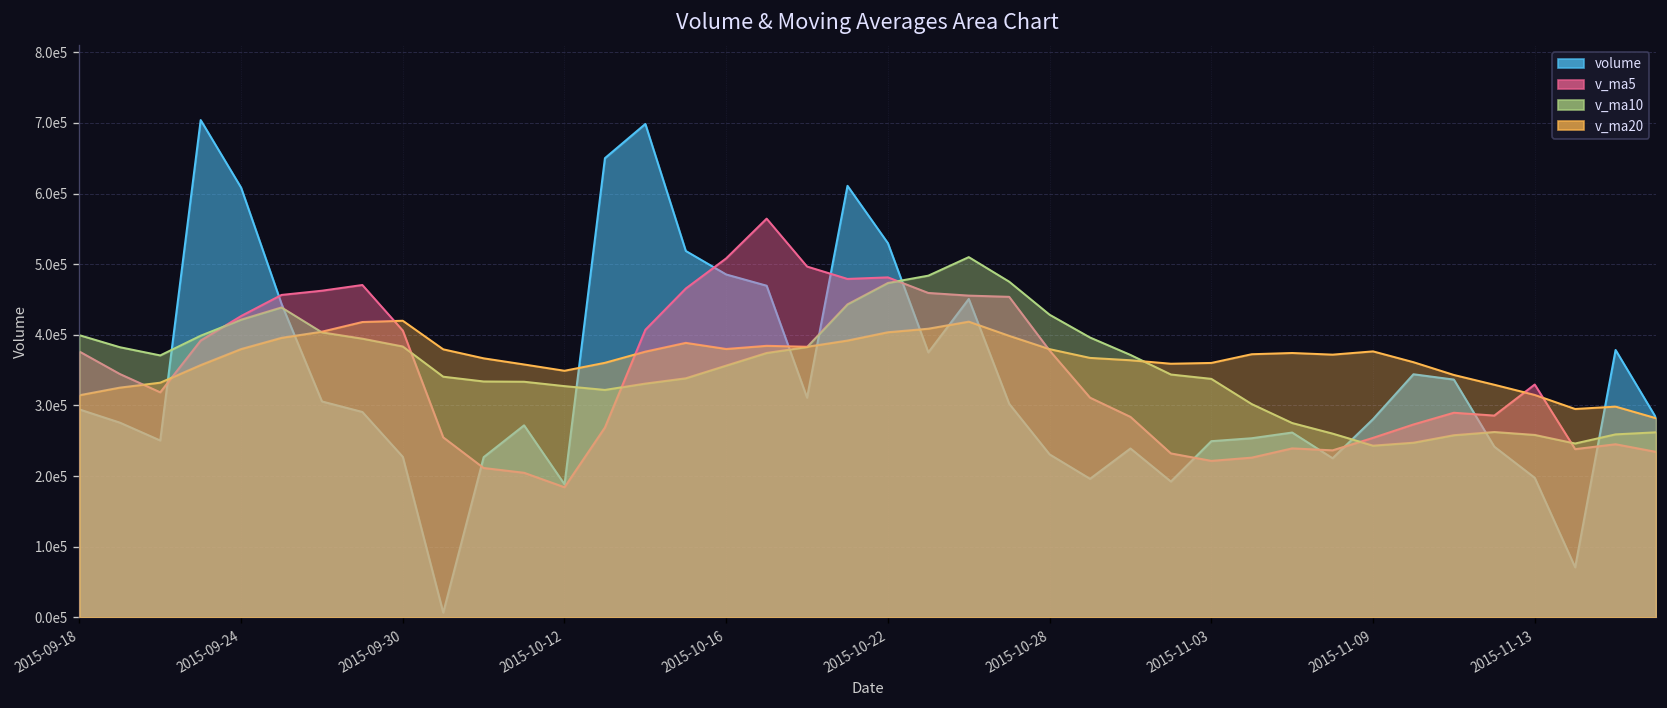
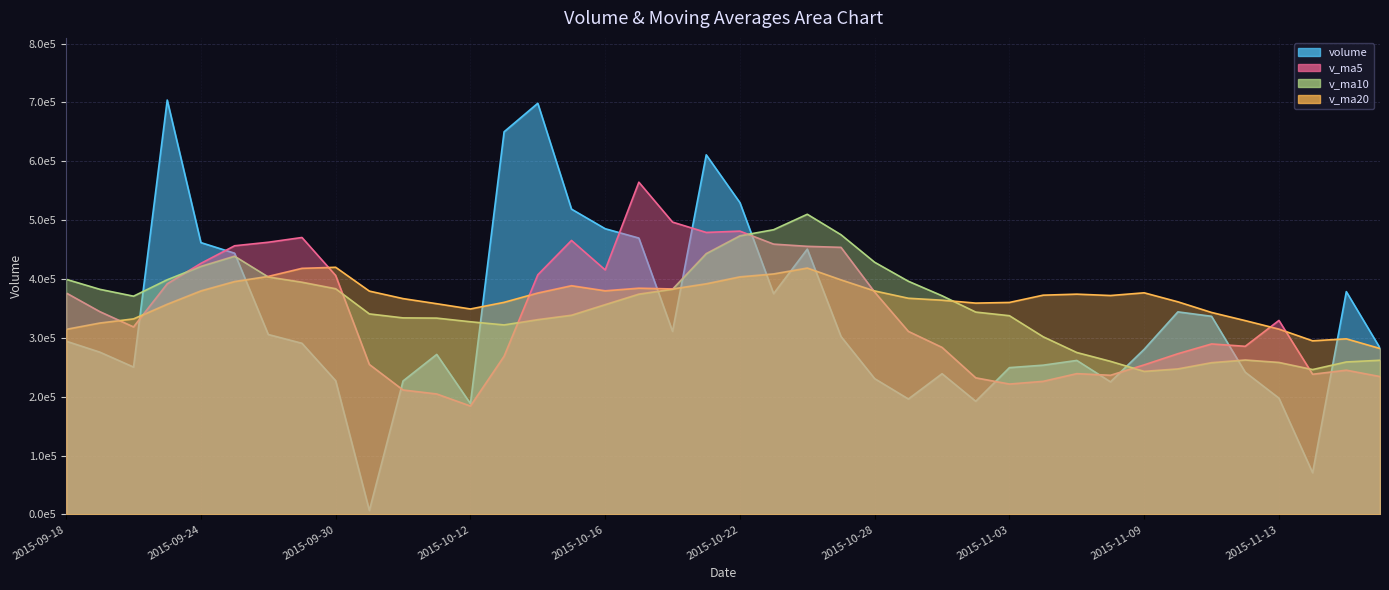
  {
    "volume": {
      "2015-09-18": 290000,
-     "2015-09-24": 610000,
+     "2015-09-24": 460000,
      "2015-09-30": 230000,
      "2015-10-16": 490000,
      "2015-10-22": 530000,
      "2015-10-28": 230000,
      "2015-11-03": 250000,
      "2015-11-09": 280000,
      "2015-11-13": 200000
    },
    "v_ma5": {
      "2015-09-18": 380000,
      "2015-09-24": 430000,
      "2015-09-30": 410000,
-     "2015-10-16": 510000,
+     "2015-10-16": 420000,
      "2015-10-22": 480000,
      "2015-11-03": 220000,
      "2015-11-09": 250000,
      "2015-11-13": 330000
    }
  }
